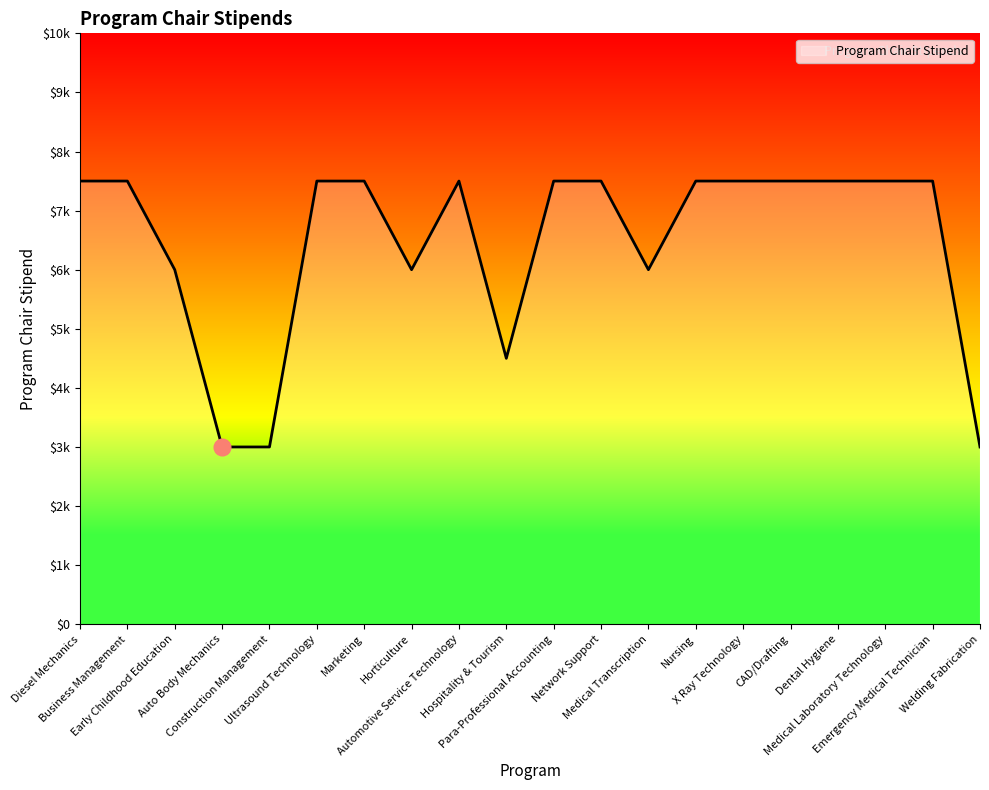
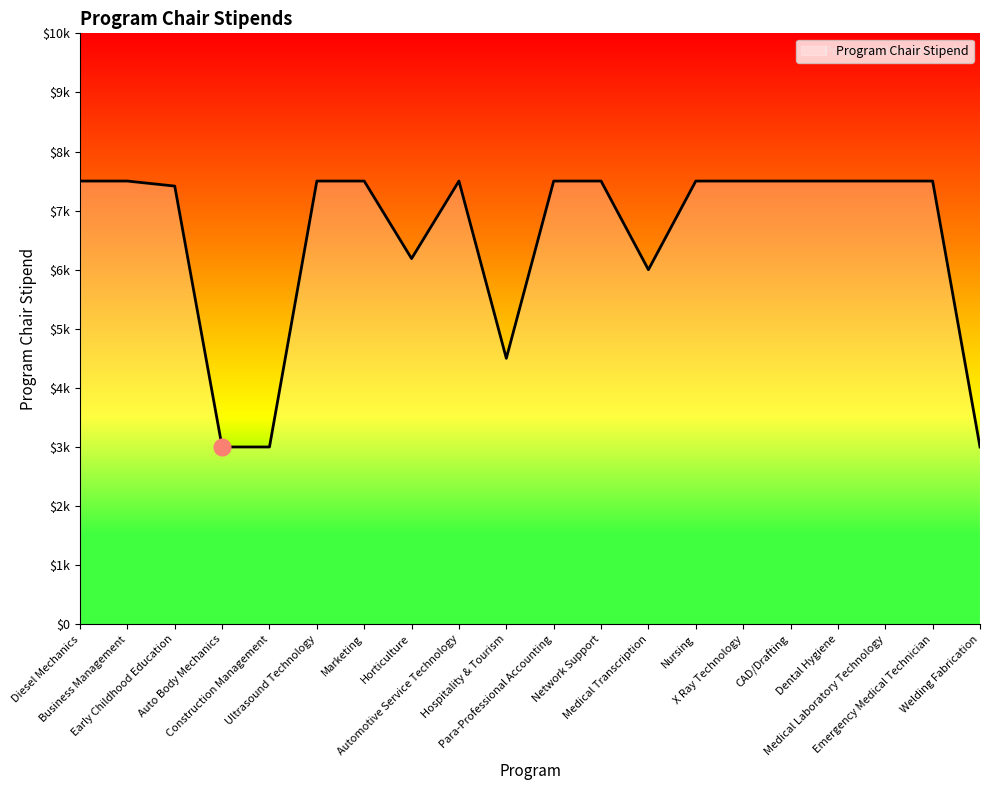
  {
    "Program Chair Stipend": {
      "Diesel Mechanics": "$7500",
      "Business Management": "$7500",
-     "Early Childhood Education": "$6000",
+     "Early Childhood Education": "$7400",
      "Construction Management": "$3000",
      "Ultrasound Technology": "$7500",
      "Marketing": "$7500",
-     "Horticulture": "$6000",
+     "Horticulture": "$6200",
      "Automotive Service Technology": "$7500",
      "Hospitality & Tourism": "$4500",
      "Para-Professional Accounting": "$7500",
      "Network Support": "$7500",
      "Medical Transcription": "$6000",
      "Nursing": "$7500",
      "X Ray Technology": "$7500",
      "CAD/Drafting": "$7500",
      "Dental Hygiene": "$7500",
      "Medical Laboratory Technology": "$7500",
      "Emergency Medical Technician": "$7500",
      "Welding Fabrication": "$3000"
    }
  }
